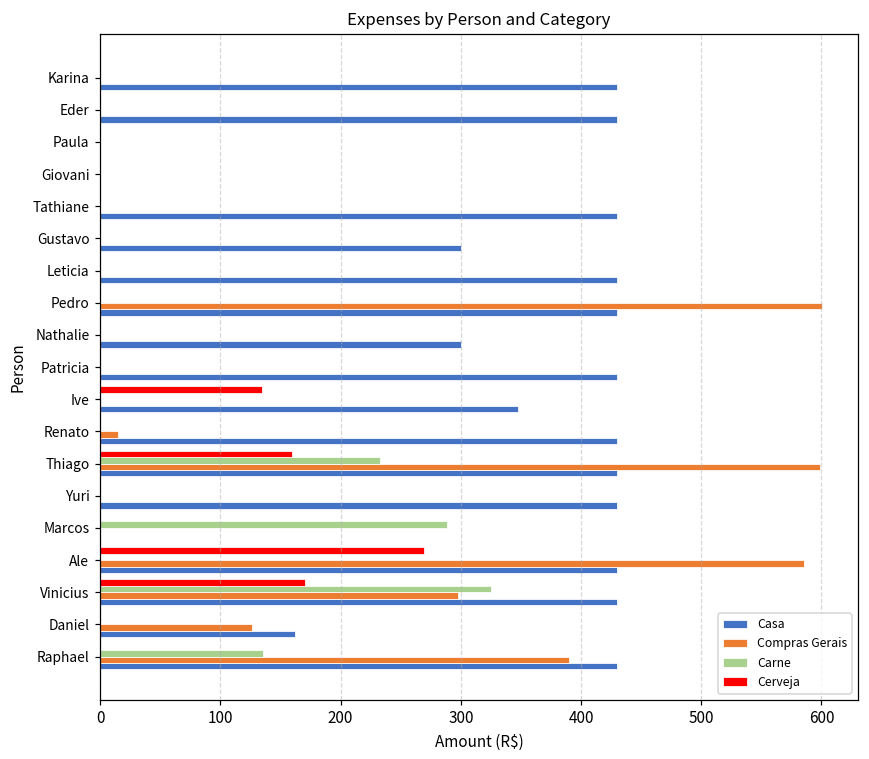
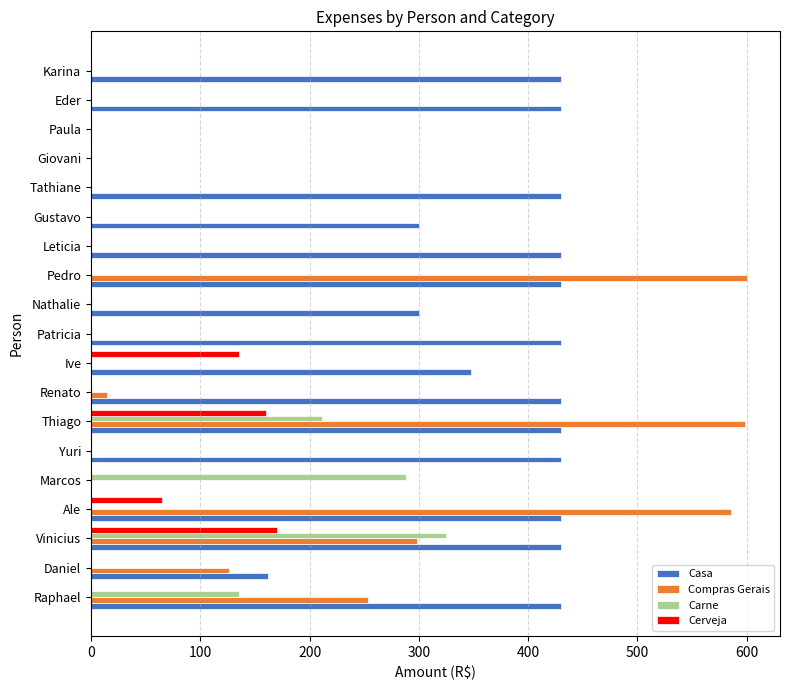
  {
    "Casa": {
      "Karina": 430,
      "Eder": 430,
      "Paula": 0,
      "Giovani": 0,
      "Tathiane": 430,
      "Gustavo": 300,
      "Leticia": 430,
      "Pedro": 430,
      "Nathalie": 300,
      "Patricia": 430,
      "Ive": 348,
      "Renato": 430,
      "Thiago": 430,
      "Yuri": 430,
      "Marcos": 0,
      "Ale": 430,
      "Vinicius": 430,
      "Daniel": 162,
      "Raphael": 430
    },
    "Compras Gerais": {
      "Karina": 0,
      "Eder": 0,
      "Paula": 0,
      "Giovani": 0,
      "Tathiane": 0,
      "Gustavo": 0,
      "Leticia": 0,
      "Pedro": 600,
      "Nathalie": 0,
      "Patricia": 0,
      "Ive": 0,
      "Renato": 15,
      "Thiago": 599,
      "Yuri": 0,
      "Marcos": 0,
      "Ale": 586,
      "Vinicius": 298,
      "Daniel": 127,
-     "Raphael": 390
+     "Raphael": 254
    },
    "Carne": {
      "Karina": 0,
      "Eder": 0,
      "Paula": 0,
      "Giovani": 0,
      "Tathiane": 0,
      "Gustavo": 0,
      "Leticia": 0,
      "Pedro": 0,
      "Nathalie": 0,
      "Patricia": 0,
      "Ive": 0,
      "Renato": 0,
-     "Thiago": 233,
+     "Thiago": 212,
      "Yuri": 0,
      "Marcos": 289,
      "Ale": 0,
      "Vinicius": 325,
      "Daniel": 0,
      "Raphael": 135
    },
    "Cerveja": {
      "Karina": 0,
      "Eder": 0,
      "Paula": 0,
      "Giovani": 0,
      "Tathiane": 0,
      "Gustavo": 0,
      "Leticia": 0,
      "Pedro": 0,
      "Nathalie": 0,
      "Patricia": 0,
      "Ive": 135,
      "Renato": 0,
      "Thiago": 160,
      "Yuri": 0,
      "Marcos": 0,
-     "Ale": 269,
+     "Ale": 65,
      "Vinicius": 170,
      "Daniel": 0,
      "Raphael": 0
    }
  }
